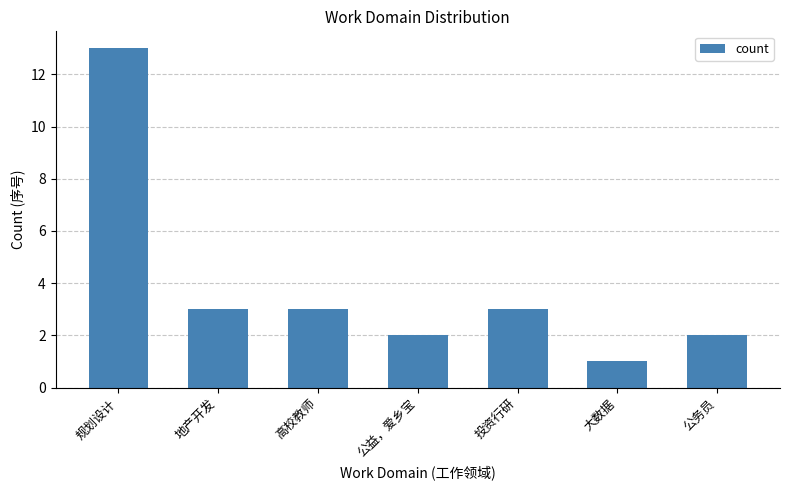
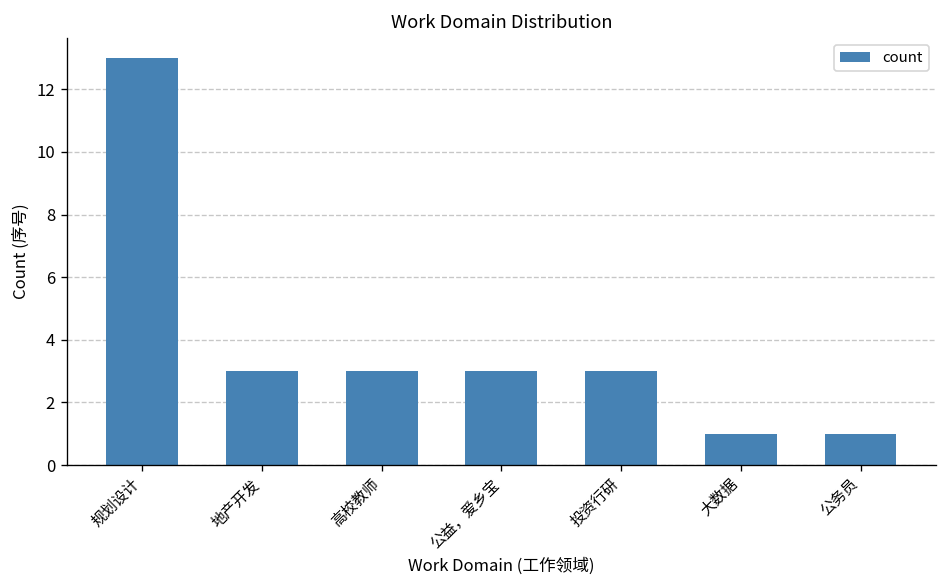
  {
    "规划设计": 13,
    "地产开发": 3,
    "高校教师": 3,
-   "公益，爱乡宝": 2,
+   "公益，爱乡宝": 3,
    "投资行研": 3,
    "大数据": 1,
-   "公务员": 2
+   "公务员": 1
  }
